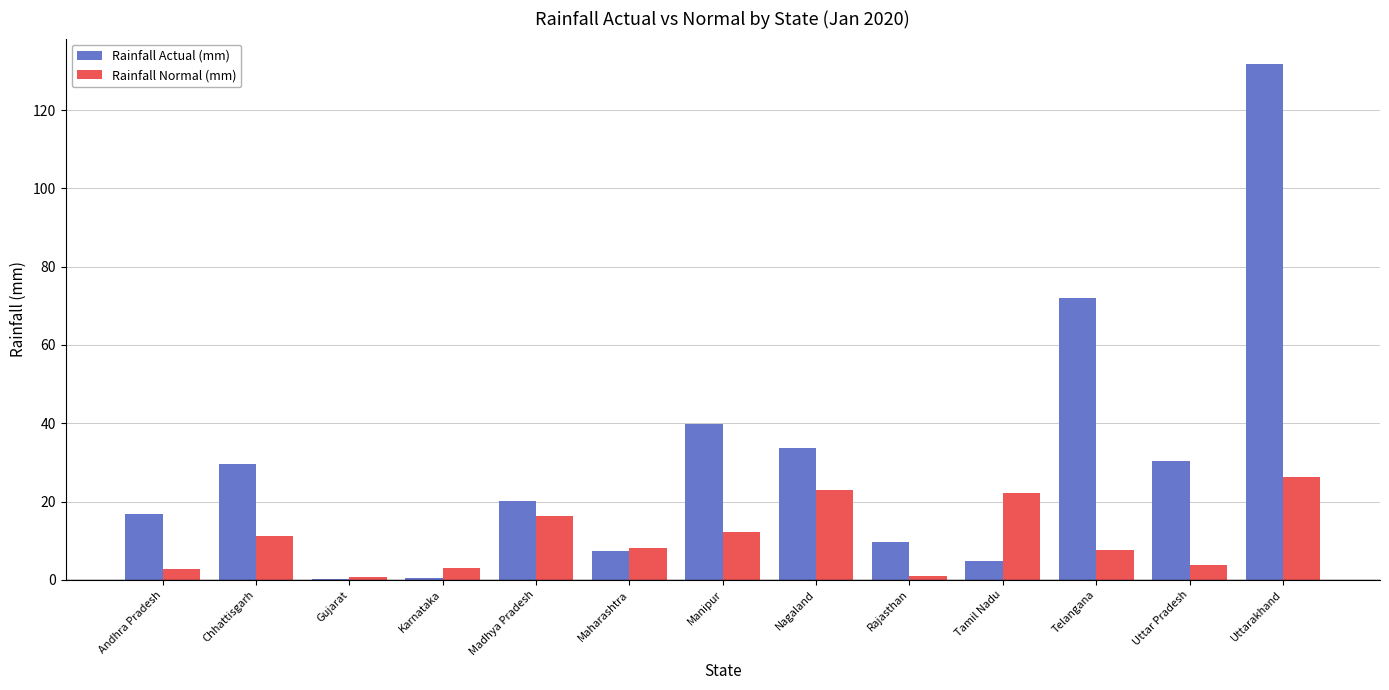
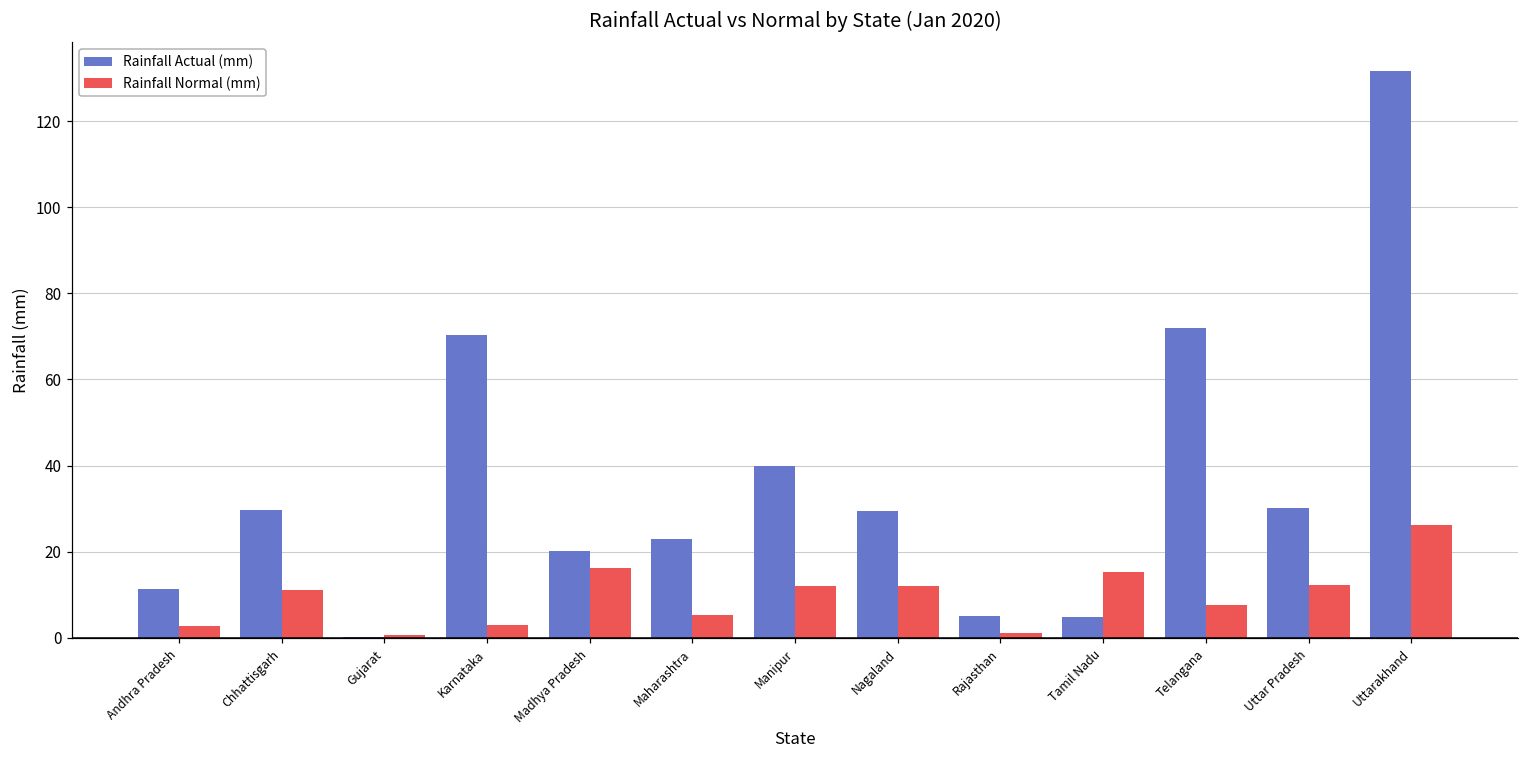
  {
    "Rainfall Actual (mm)": {
-     "Andhra Pradesh": 17,
+     "Andhra Pradesh": 11,
      "Chhattisgarh": 30,
-     "Karnataka": 0,
+     "Karnataka": 70,
      "Madhya Pradesh": 20,
-     "Maharashtra": 7,
+     "Maharashtra": 23,
      "Manipur": 40,
-     "Nagaland": 34,
-     "Rajasthan": 10,
+     "Nagaland": 30,
+     "Rajasthan": 5,
      "Tamil Nadu": 5,
      "Telangana": 72,
      "Uttar Pradesh": 30,
      "Uttarakhand": 132
    },
    "Rainfall Normal (mm)": {
      "Andhra Pradesh": 3,
      "Chhattisgarh": 11,
      "Gujarat": 1,
      "Karnataka": 3,
      "Madhya Pradesh": 16,
-     "Maharashtra": 8,
+     "Maharashtra": 5,
      "Manipur": 12,
-     "Nagaland": 23,
+     "Nagaland": 12,
      "Rajasthan": 1,
-     "Tamil Nadu": 22,
+     "Tamil Nadu": 15,
      "Telangana": 8,
-     "Uttar Pradesh": 4,
+     "Uttar Pradesh": 12,
      "Uttarakhand": 26
    }
  }
